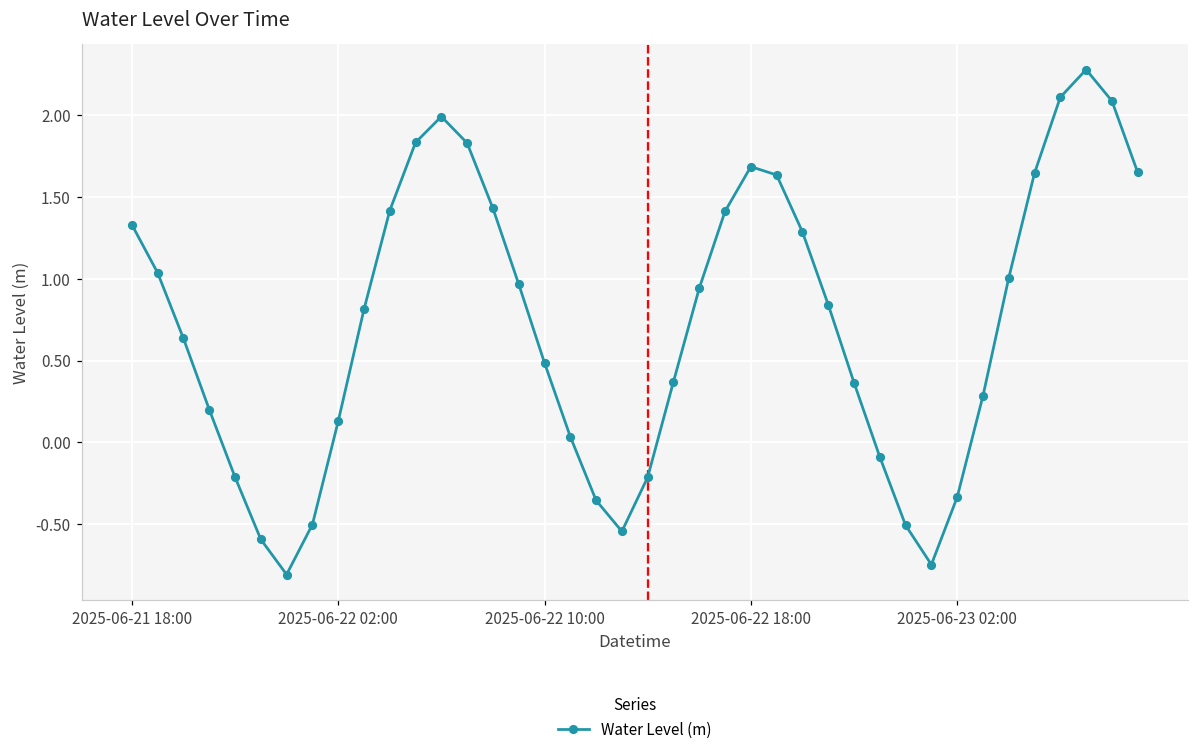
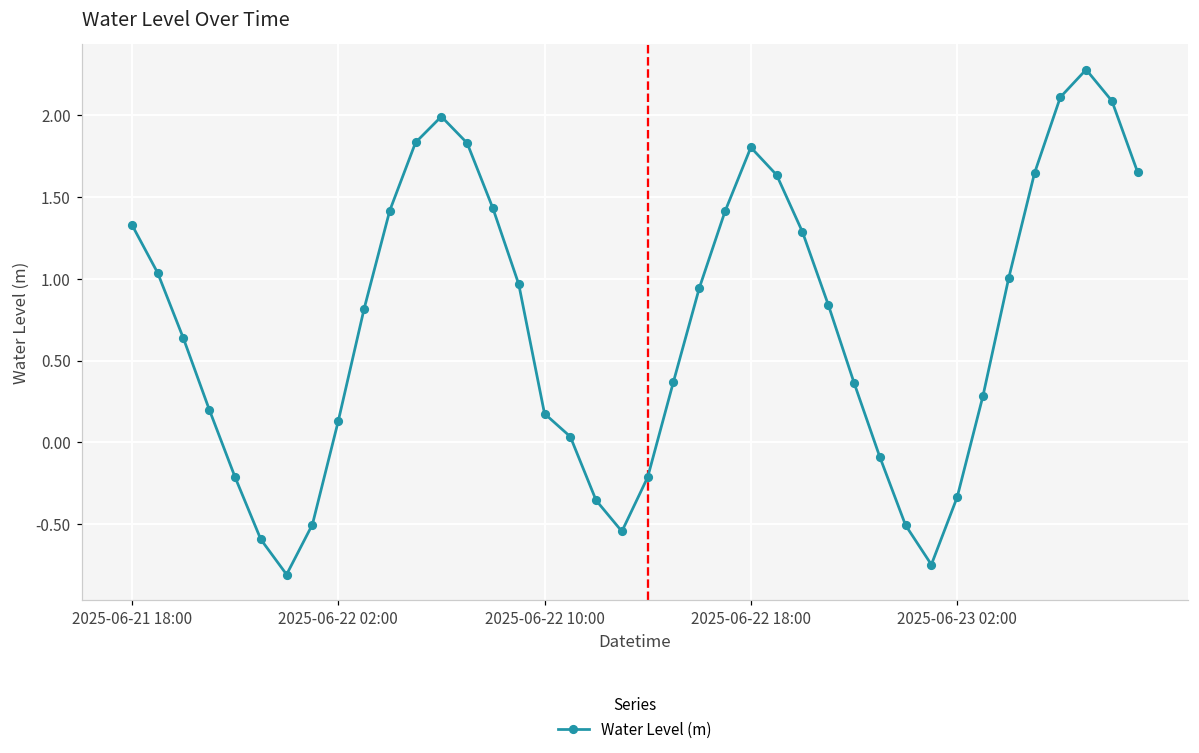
  {
    "2025-06-21 18:00": 1.33,
    "2025-06-22 02:00": 0.13,
-   "2025-06-22 10:00": 0.49,
-   "2025-06-22 18:00": 1.69,
+   "2025-06-22 10:00": 0.18,
+   "2025-06-22 18:00": 1.80,
    "2025-06-23 02:00": -0.34
  }
